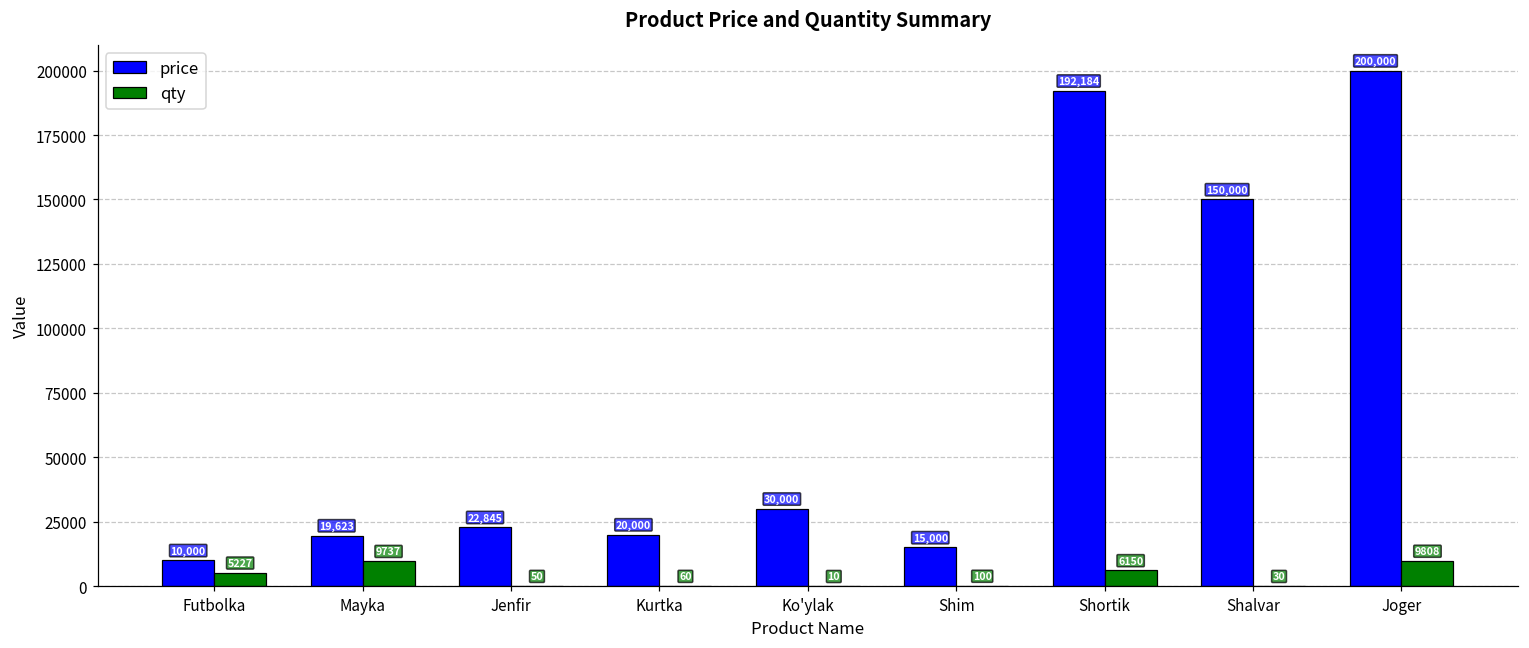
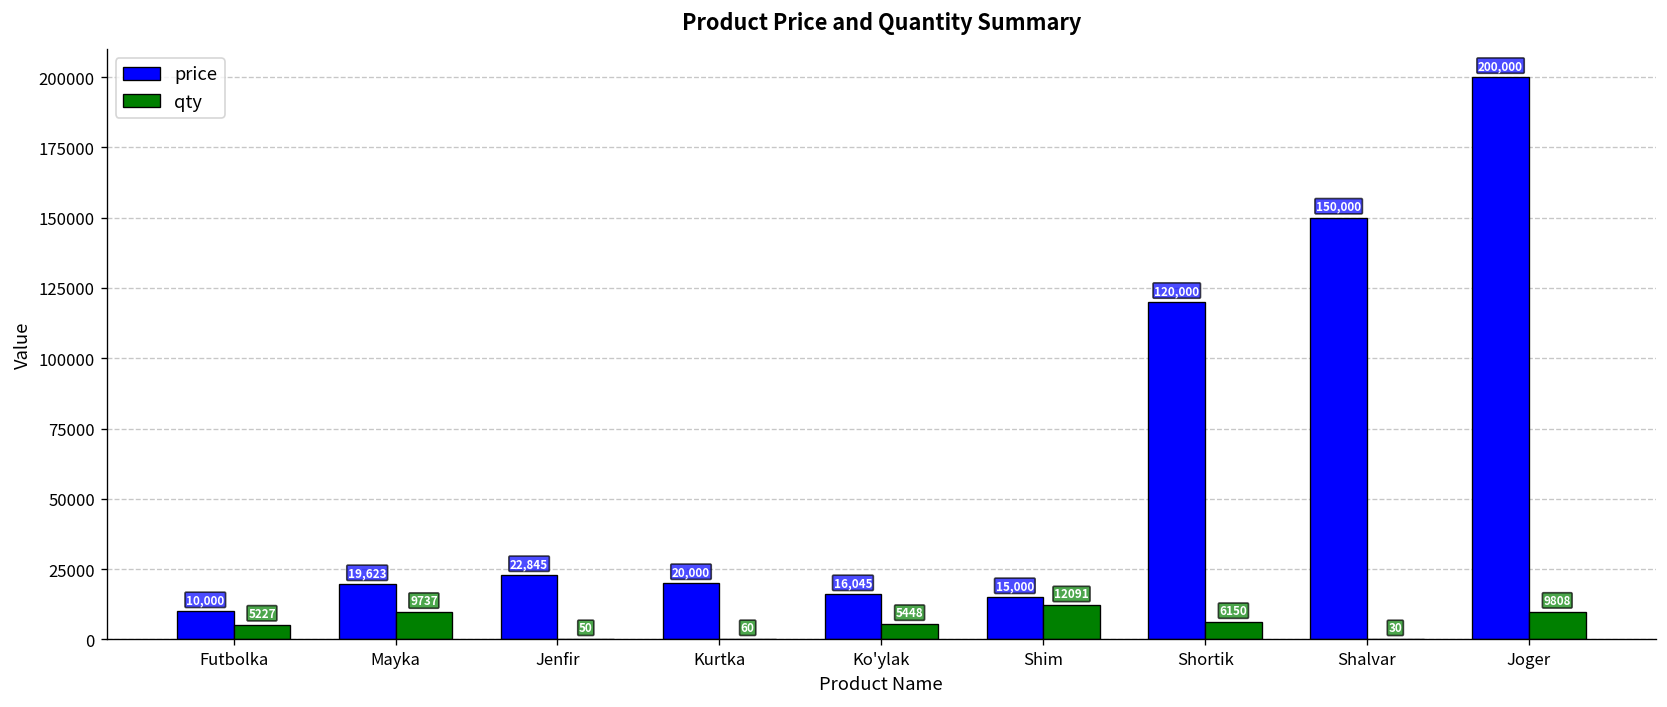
  {
    "price": {
-     "Ko'ylak": "30,000",
-     "Shortik": "192,184"
+     "Ko'ylak": "16,045",
+     "Shortik": "120,000"
    },
    "qty": {
-     "Ko'ylak": "10",
-     "Shim": "100"
+     "Ko'ylak": "5448",
+     "Shim": "12091"
    }
  }
